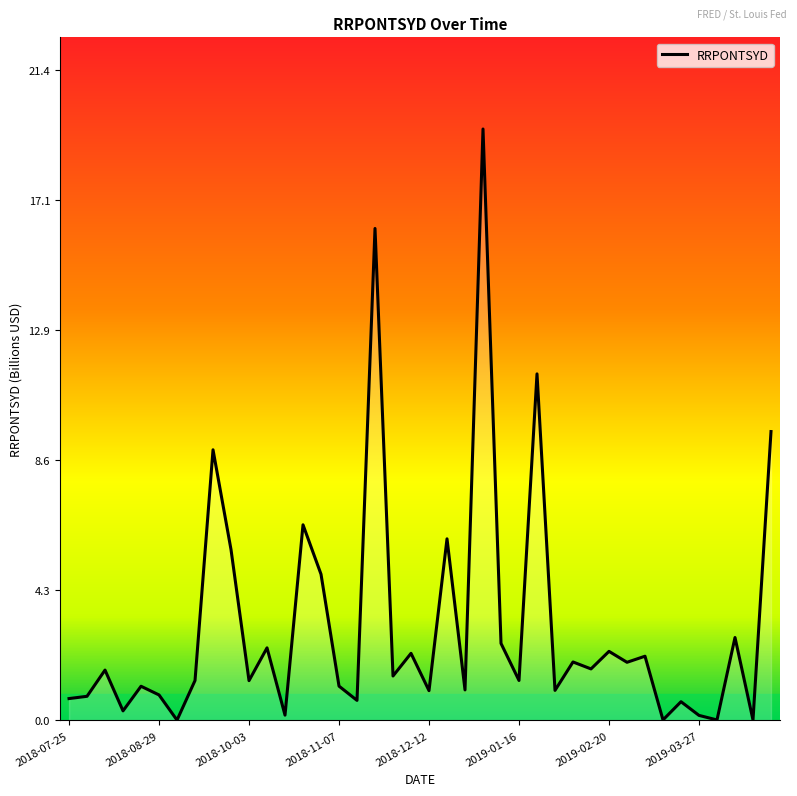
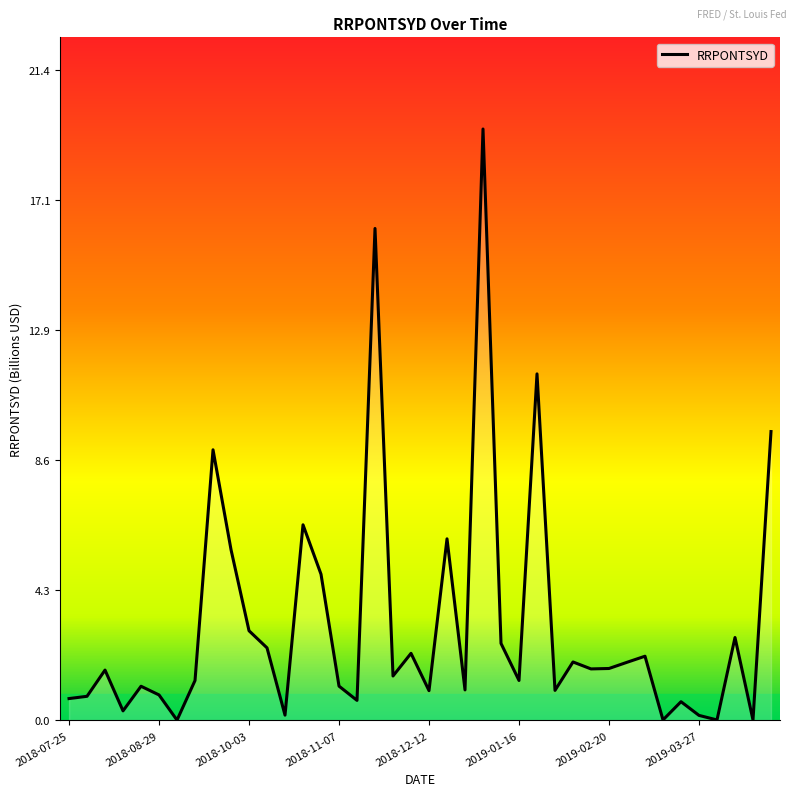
  {
-   "2018-10-03": 1.3,
+   "2018-10-03": 3.0,
    "2018-11-07": 1.1,
    "2018-12-12": 1.0,
    "2019-01-16": 1.3,
-   "2019-02-20": 2.3
+   "2019-02-20": 1.7
  }
